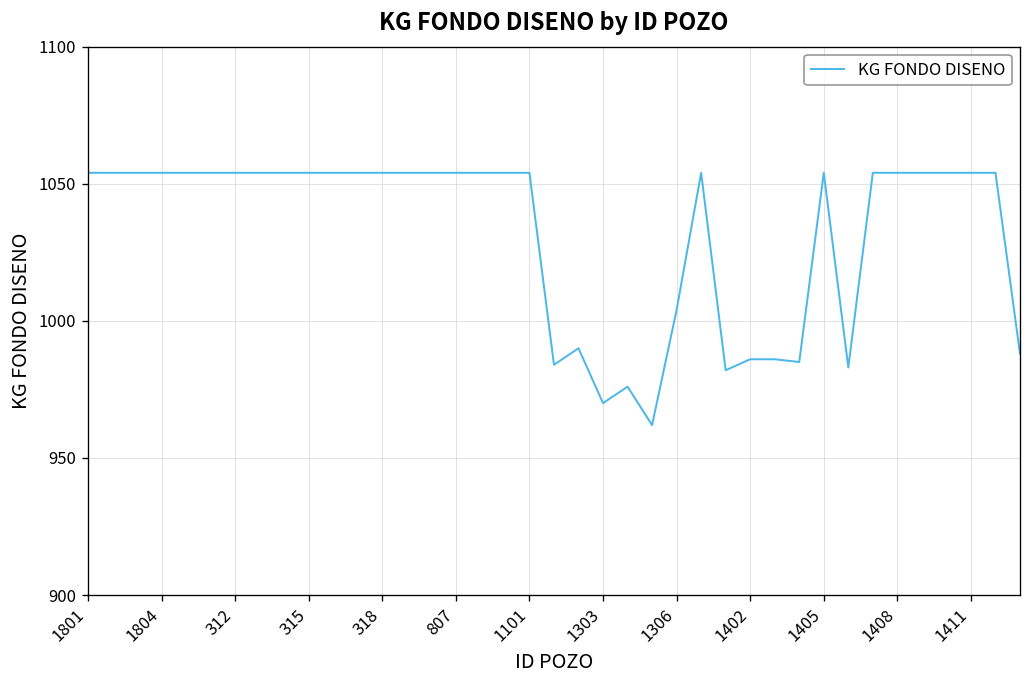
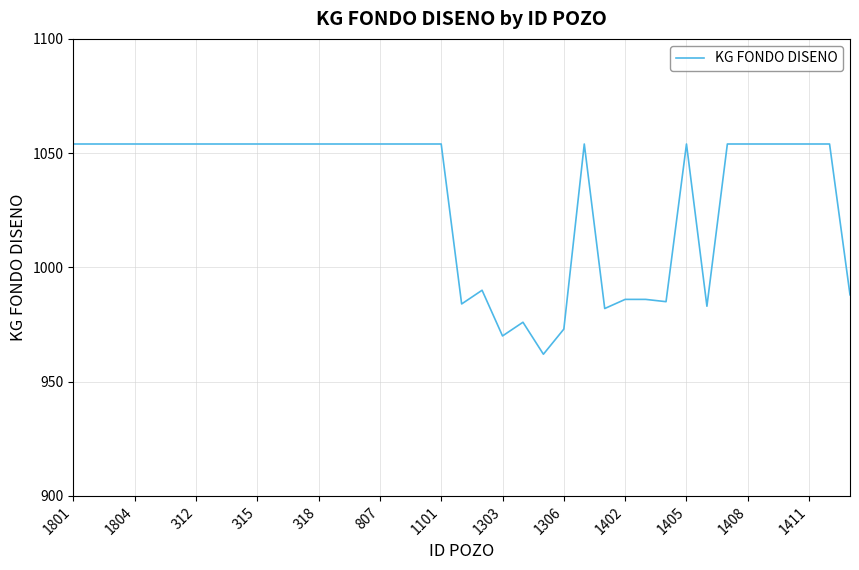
  {
    "1801": 1054,
    "1804": 1054,
    "312": 1054,
    "315": 1054,
    "318": 1054,
    "807": 1054,
    "1101": 1054,
    "1303": 970,
-   "1306": 1004,
+   "1306": 973,
    "1402": 986,
    "1405": 1054,
    "1408": 1054,
    "1411": 1054
  }
